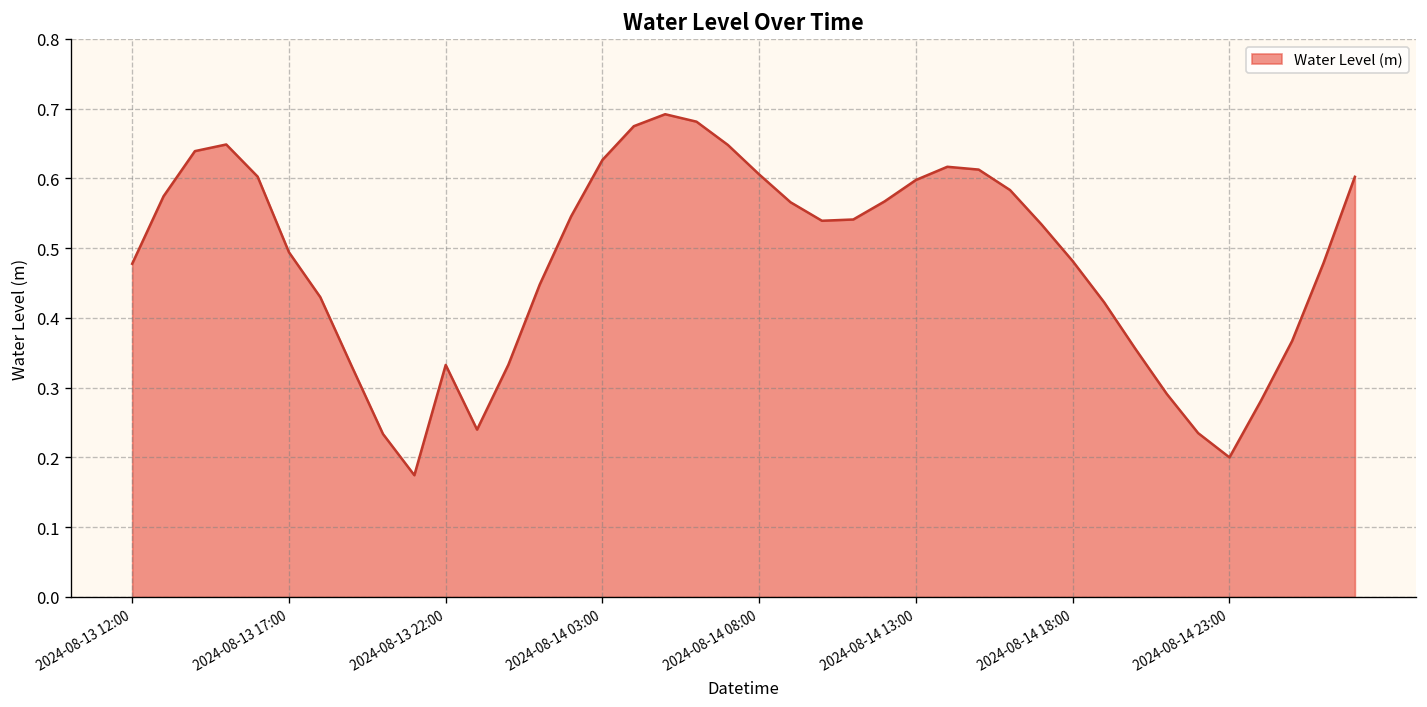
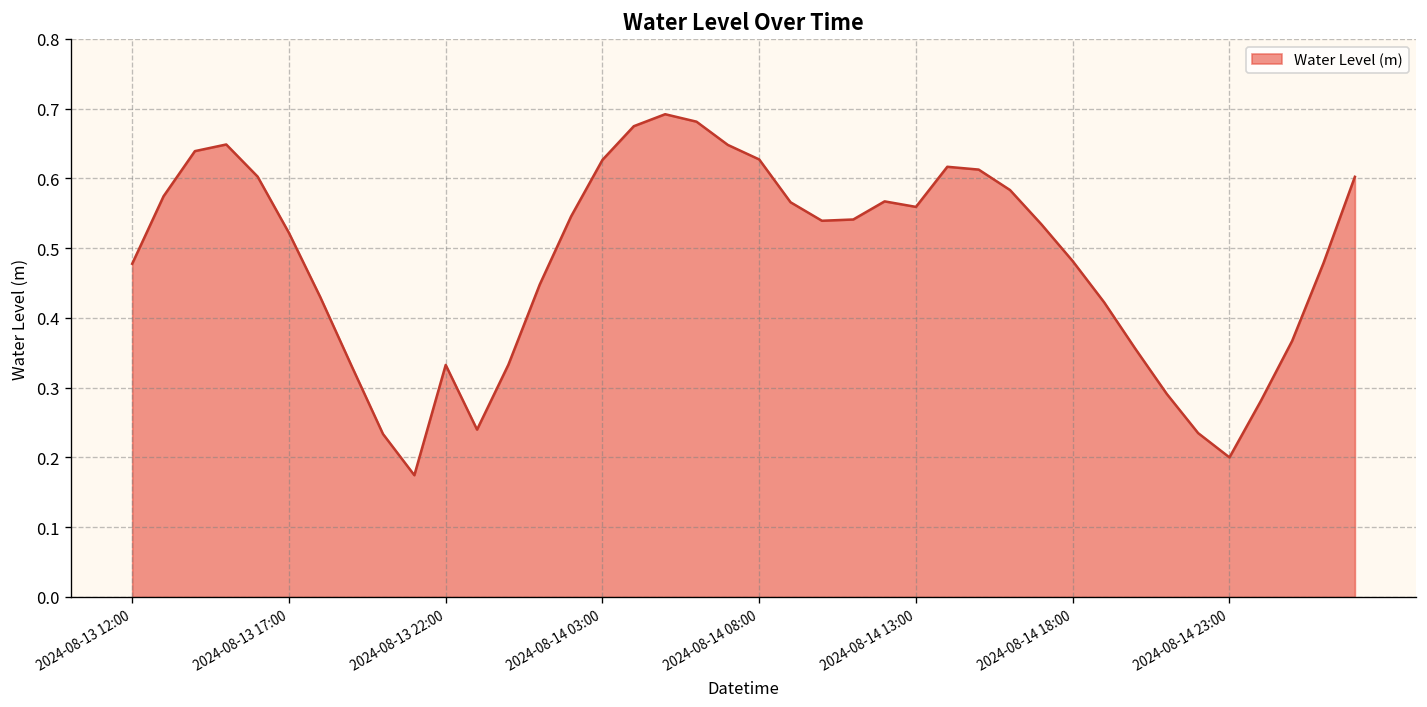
  {
    "2024-08-13 12:00": 0.48,
-   "2024-08-13 17:00": 0.49,
+   "2024-08-13 17:00": 0.52,
    "2024-08-13 22:00": 0.33,
    "2024-08-14 03:00": 0.63,
-   "2024-08-14 08:00": 0.61,
-   "2024-08-14 13:00": 0.60,
+   "2024-08-14 08:00": 0.63,
+   "2024-08-14 13:00": 0.56,
    "2024-08-14 18:00": 0.48,
    "2024-08-14 23:00": 0.20
  }
